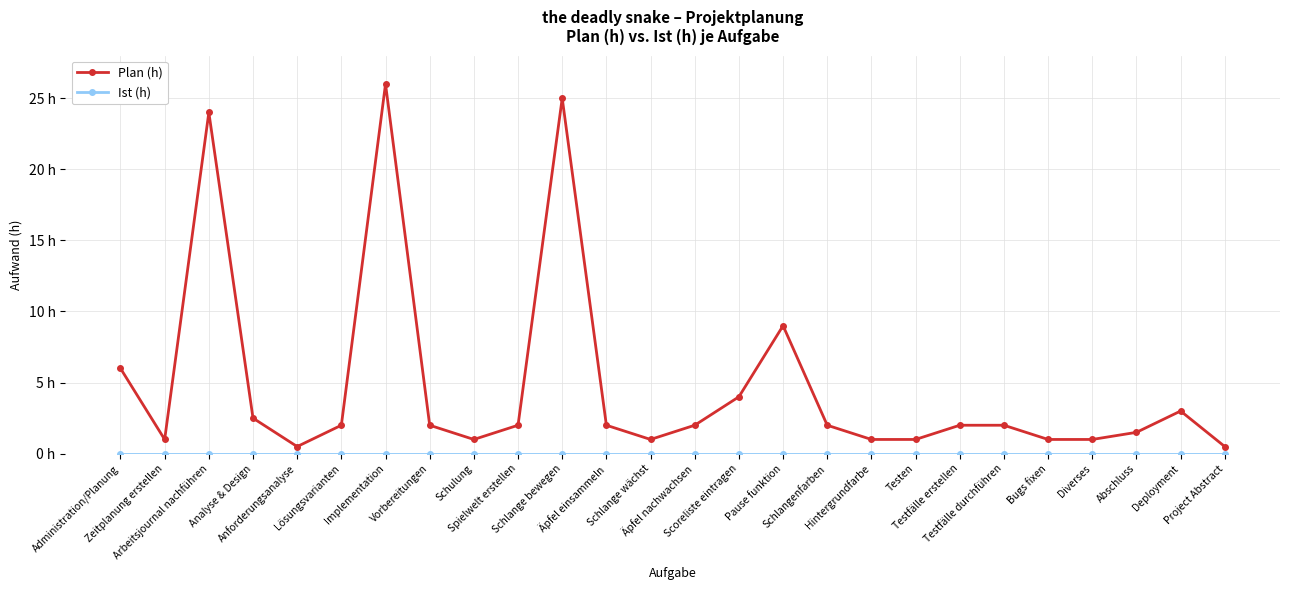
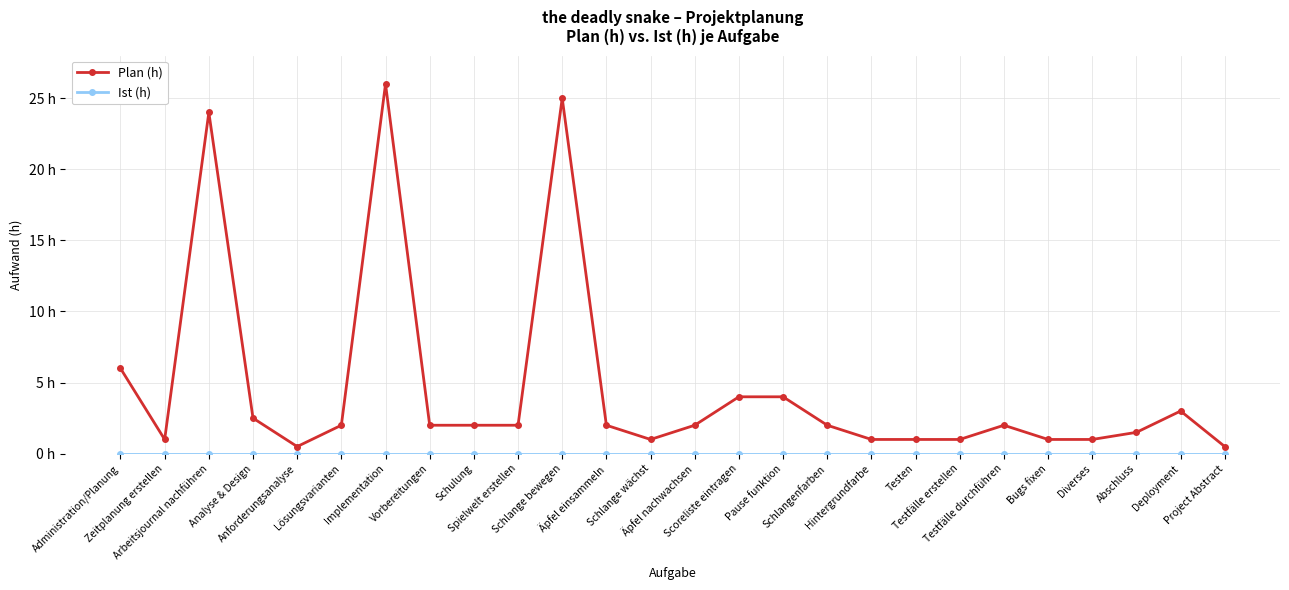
  {
    "Plan (h)": {
      "Administration/Planung": "6 h",
      "Zeitplanung erstellen": "1 h",
      "Arbeitsjournal nachführen": "24 h",
      "Analyse & Design": "2.5 h",
      "Anforderungsanalyse": "0.5 h",
      "Lösungsvarianten": "2 h",
      "Implementation": "26 h",
      "Vorbereitungen": "2 h",
-     "Schulung": "1 h",
+     "Schulung": "2 h",
      "Spielwelt erstellen": "2 h",
      "Schlange bewegen": "25 h",
      "Äpfel einsammeln": "2 h",
      "Schlange wächst": "1 h",
      "Äpfel nachwachsen": "2 h",
      "Scoreliste eintragen": "4 h",
-     "Pause funktion": "9 h",
+     "Pause funktion": "4 h",
      "Schlangenfarben": "2 h",
      "Hintergrundfarbe": "1 h",
      "Testen": "1 h",
-     "Testfälle erstellen": "2 h",
+     "Testfälle erstellen": "1 h",
      "Testfälle durchführen": "2 h",
      "Bugs fixen": "1 h",
      "Diverses": "1 h",
      "Abschluss": "1.5 h",
      "Deployment": "3 h",
      "Project Abstract": "0.5 h"
    },
    "Ist (h)": {
      "Administration/Planung": "0 h",
      "Zeitplanung erstellen": "0 h",
      "Arbeitsjournal nachführen": "0 h",
      "Analyse & Design": "0 h",
      "Anforderungsanalyse": "0 h",
      "Lösungsvarianten": "0 h",
      "Implementation": "0 h",
      "Vorbereitungen": "0 h",
      "Schulung": "0 h",
      "Spielwelt erstellen": "0 h",
      "Schlange bewegen": "0 h",
      "Äpfel einsammeln": "0 h",
      "Schlange wächst": "0 h",
      "Äpfel nachwachsen": "0 h",
      "Scoreliste eintragen": "0 h",
      "Pause funktion": "0 h",
      "Schlangenfarben": "0 h",
      "Hintergrundfarbe": "0 h",
      "Testen": "0 h",
      "Testfälle erstellen": "0 h",
      "Testfälle durchführen": "0 h",
      "Bugs fixen": "0 h",
      "Diverses": "0 h",
      "Abschluss": "0 h",
      "Deployment": "0 h",
      "Project Abstract": "0 h"
    }
  }
